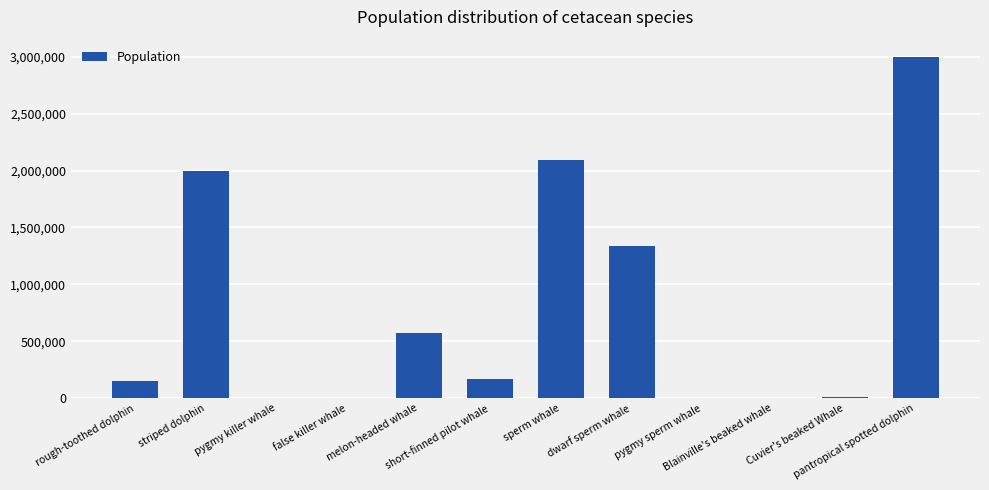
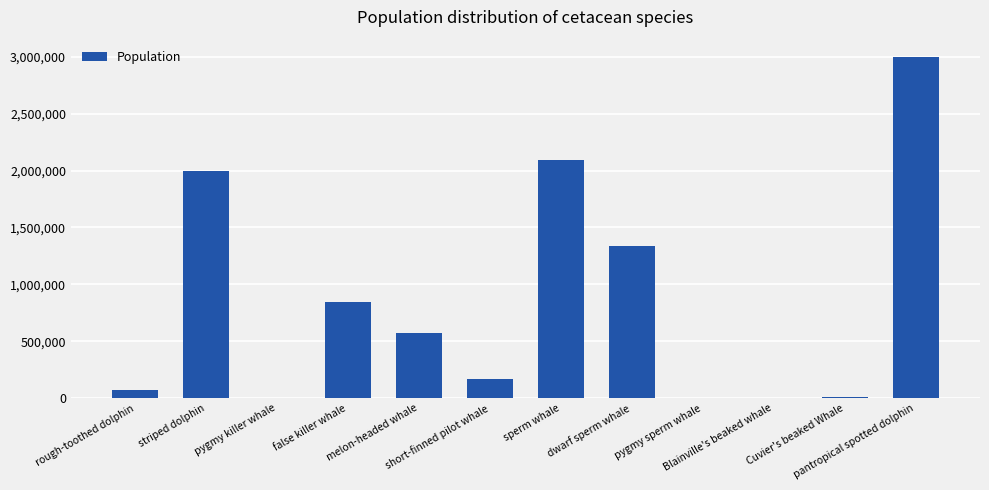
  {
-   "rough-toothed dolphin": "150,000",
+   "rough-toothed dolphin": "80,000",
    "striped dolphin": "2,000,000",
-   "false killer whale": "0",
+   "false killer whale": "850,000",
    "melon-headed whale": "570,000",
    "short-finned pilot whale": "160,000",
    "sperm whale": "2,090,000",
    "dwarf sperm whale": "1,340,000",
    "pantropical spotted dolphin": "3,000,000"
  }
